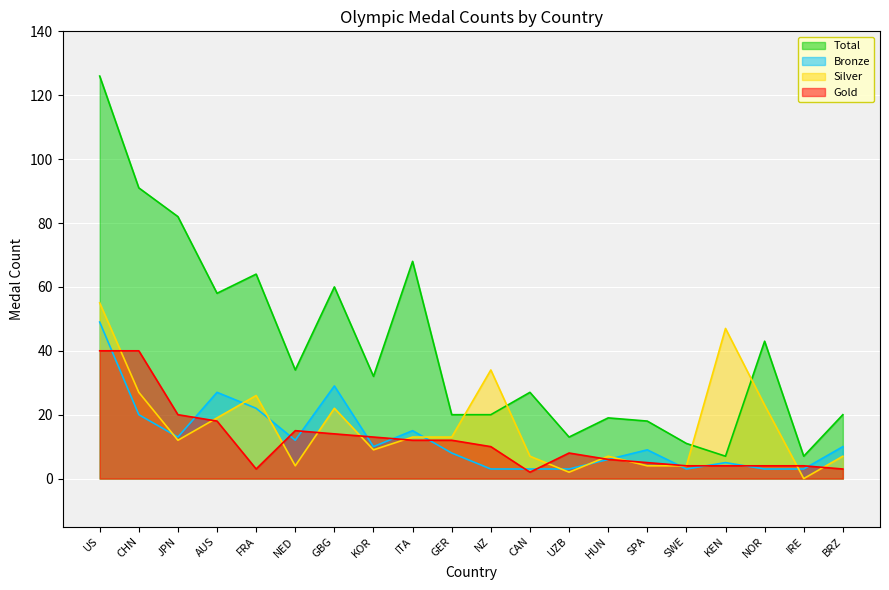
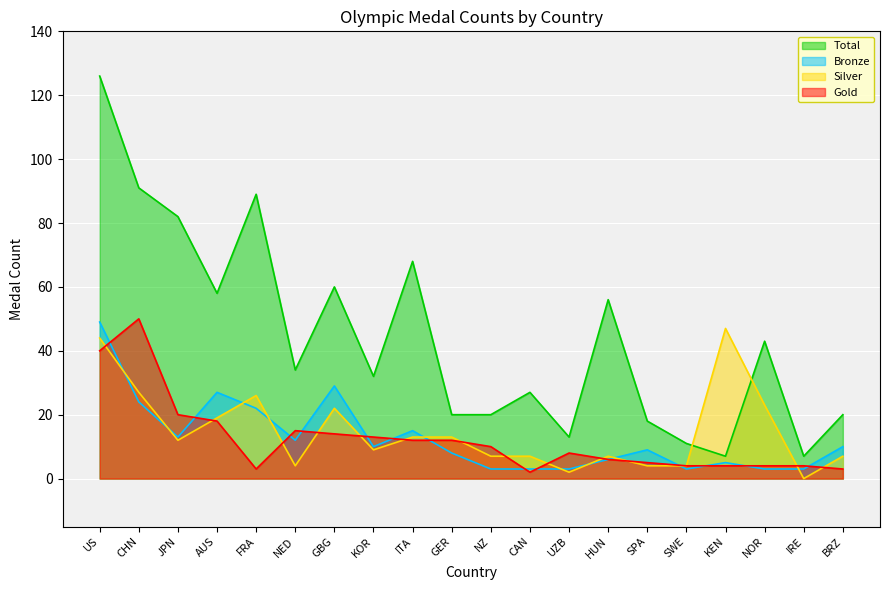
  {
    "Total": {
      "US": 126,
      "CHN": 91,
      "JPN": 82,
      "AUS": 58,
-     "FRA": 64,
+     "FRA": 89,
      "NED": 34,
      "GBG": 60,
      "KOR": 32,
      "ITA": 68,
      "GER": 20,
      "NZ": 20,
      "CAN": 27,
      "UZB": 13,
-     "HUN": 19,
+     "HUN": 56,
      "SPA": 18,
      "SWE": 11,
      "KEN": 7,
      "NOR": 43,
      "IRE": 7,
      "BRZ": 20
    },
    "Bronze": {
      "US": 49,
-     "CHN": 20,
+     "CHN": 24,
      "JPN": 13,
      "AUS": 27,
      "FRA": 22,
      "NED": 12,
      "GBG": 29,
      "KOR": 10,
      "ITA": 15,
      "GER": 8,
      "NZ": 3,
      "CAN": 3,
      "UZB": 3,
      "SPA": 9,
      "SWE": 3,
      "KEN": 5,
      "NOR": 3,
      "IRE": 3,
      "BRZ": 10
    },
    "Silver": {
-     "US": 55,
+     "US": 44,
      "CHN": 27,
      "JPN": 12,
      "AUS": 19,
      "FRA": 26,
      "NED": 4,
      "GBG": 22,
      "KOR": 9,
      "ITA": 13,
      "GER": 13,
-     "NZ": 34,
+     "NZ": 7,
      "CAN": 7,
      "UZB": 2,
      "HUN": 7,
      "SPA": 4,
      "KEN": 47,
      "NOR": 23,
      "IRE": 0,
      "BRZ": 7
    },
    "Gold": {
      "US": 40,
-     "CHN": 40,
+     "CHN": 50,
      "JPN": 20,
      "AUS": 18,
      "FRA": 3,
      "NED": 15,
      "GBG": 14,
      "KOR": 13,
      "ITA": 12,
      "GER": 12,
      "NZ": 10,
      "CAN": 2,
      "UZB": 8,
      "SPA": 5,
      "KEN": 4,
      "NOR": 4,
      "IRE": 4,
      "BRZ": 3
    }
  }
